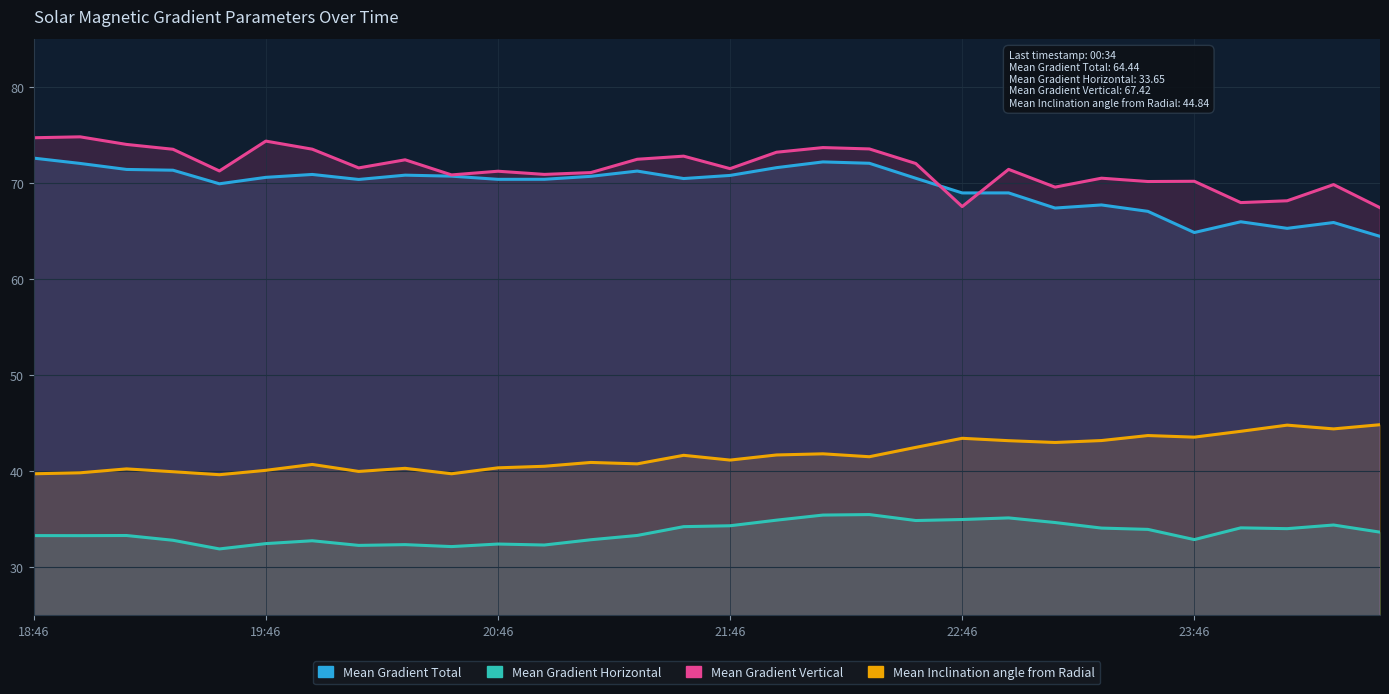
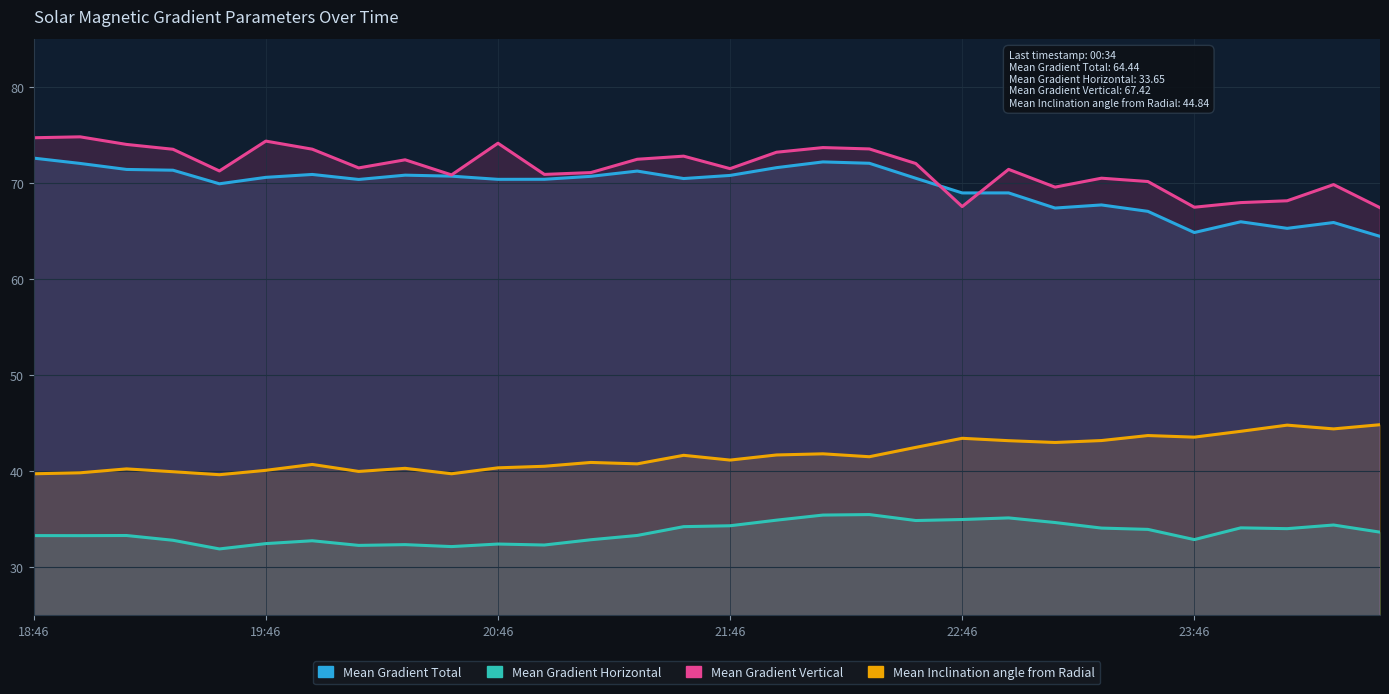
  {
    "Mean Inclination angle from Radial": {
      "18:46": 40,
      "19:46": 40,
      "20:46": 40,
      "21:46": 41,
      "22:46": 43,
      "23:46": 44
    },
    "Mean Gradient Vertical": {
      "18:46": 75,
      "19:46": 74,
-     "20:46": 71,
+     "20:46": 74,
      "21:46": 71,
      "22:46": 68,
-     "23:46": 70
+     "23:46": 67
    }
  }
